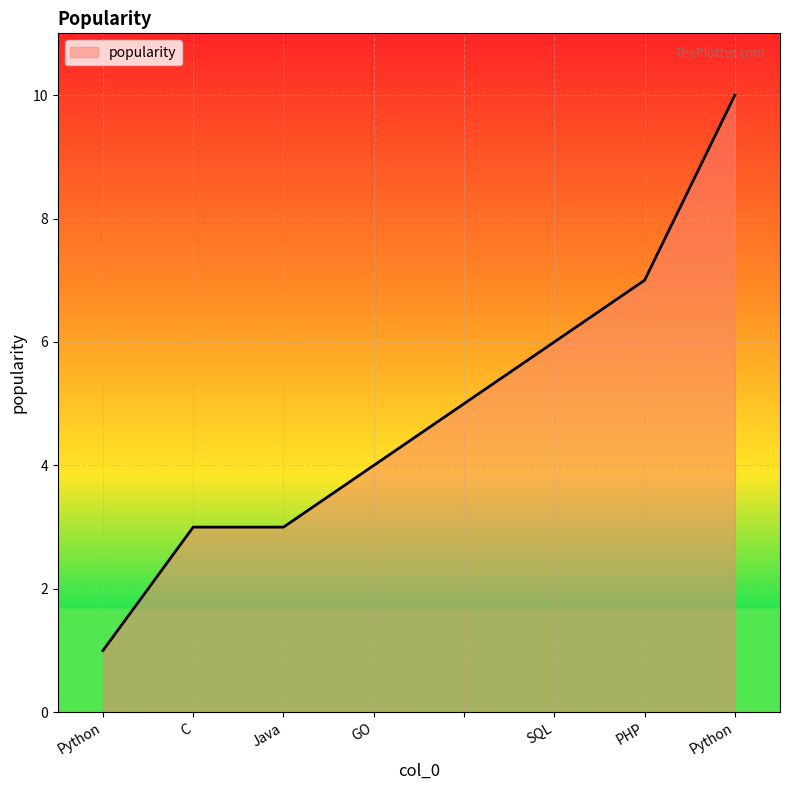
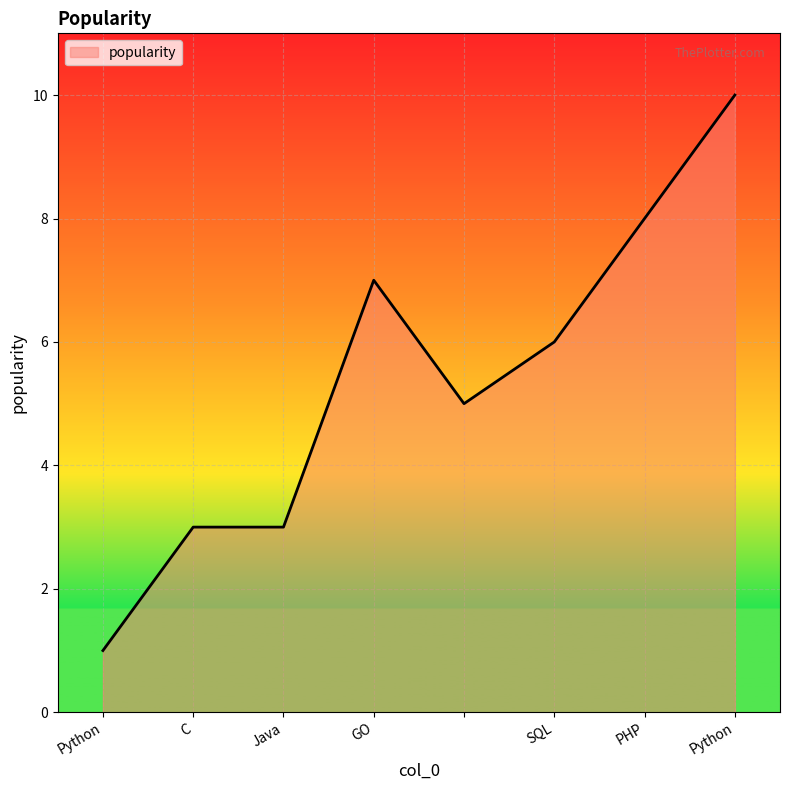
  {
    "C": 3,
    "Java": 3,
-   "GO": 4,
+   "GO": 7,
    "SQL": 6,
-   "PHP": 7
+   "PHP": 8
  }
